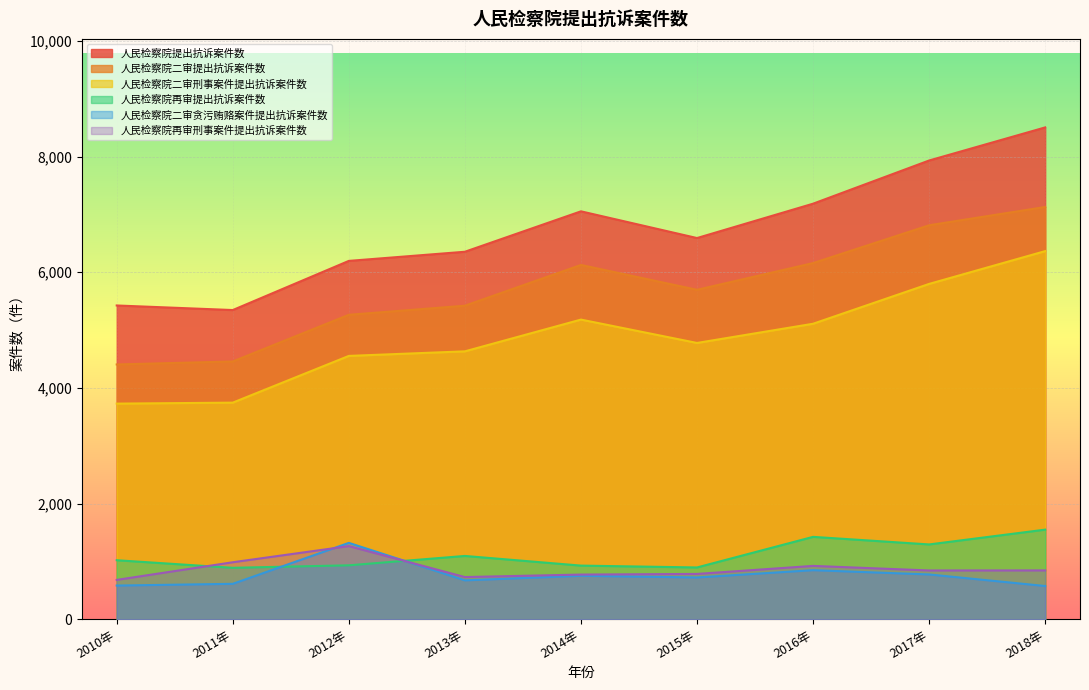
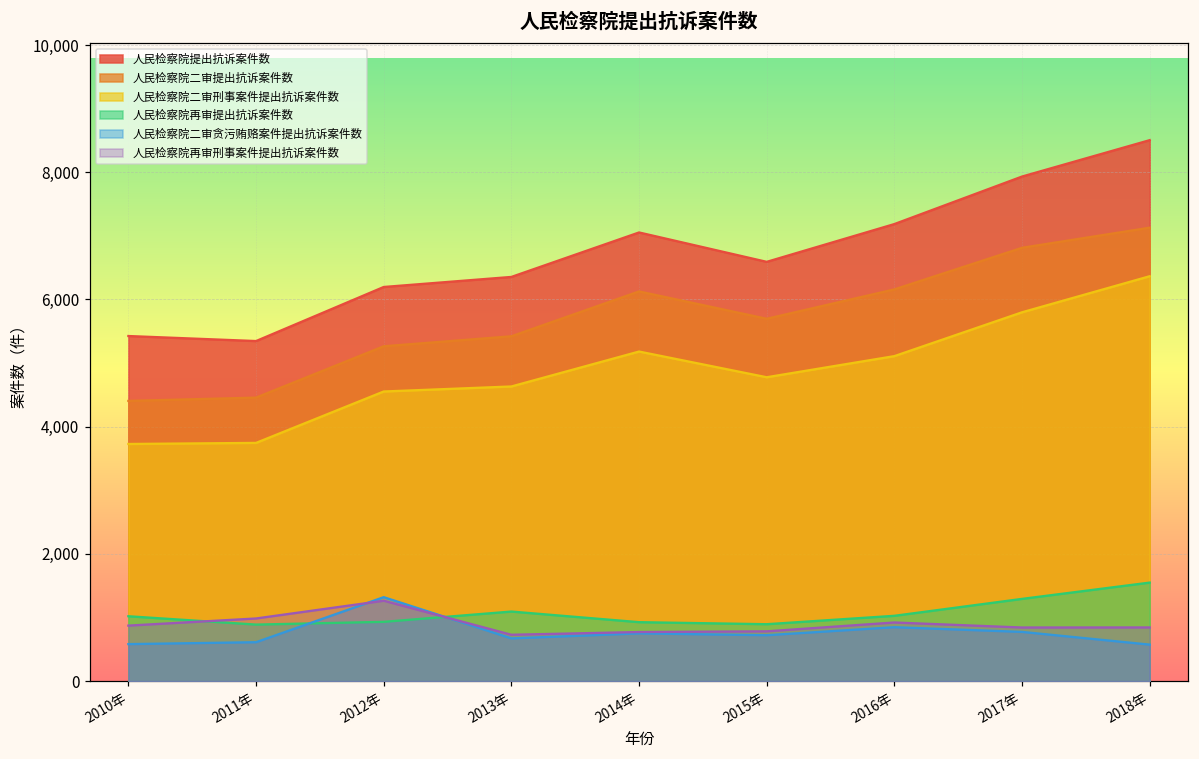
  {
    "人民检察院再审提出抗诉案件数": {
      "2010年": "1,000",
      "2011年": "900",
      "2012年": "900",
      "2013年": "1,100",
      "2014年": "900",
      "2015年": "900",
-     "2016年": "1,400",
+     "2016年": "1,000",
      "2017年": "1,300",
      "2018年": "1,500"
    },
    "人民检察院二审贪污贿赂案件提出抗诉案件数": {
      "2010年": "600",
      "2011年": "600",
      "2012年": "1,300",
      "2013年": "700",
      "2015年": "700",
      "2016年": "800",
      "2017年": "800",
      "2018年": "600"
    },
    "人民检察院再审刑事案件提出抗诉案件数": {
-     "2010年": "700",
+     "2010年": "900",
      "2011年": "1,000",
      "2012年": "1,300",
      "2013年": "700",
      "2015年": "800",
      "2016年": "900",
      "2017年": "800",
      "2018年": "800"
    }
  }
